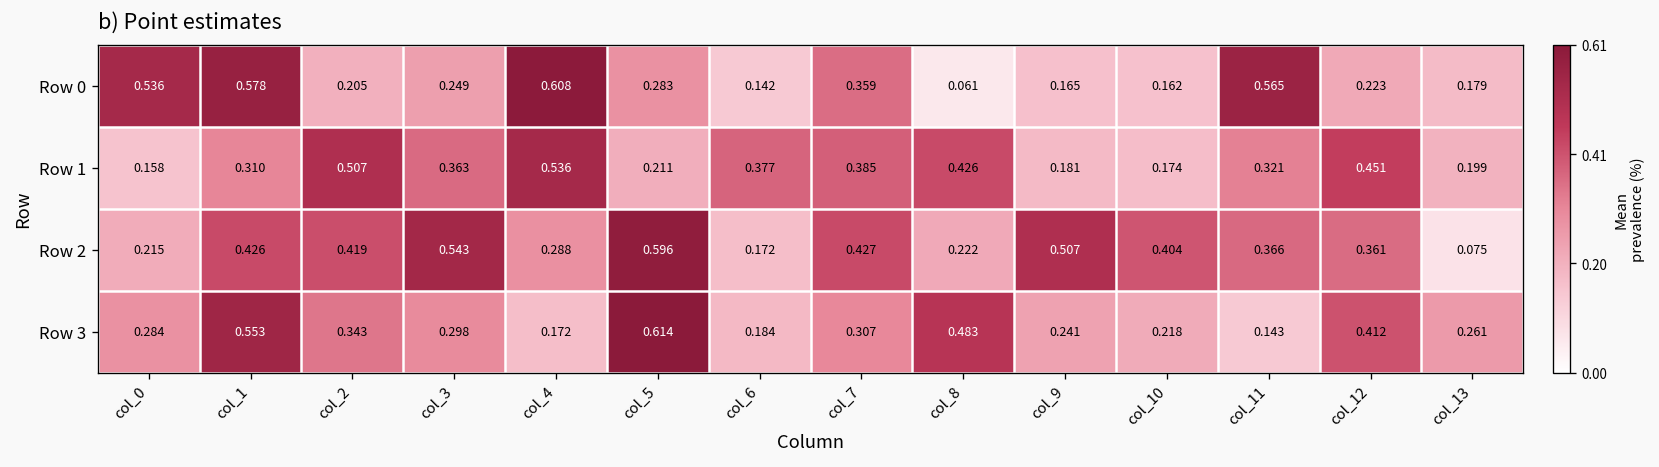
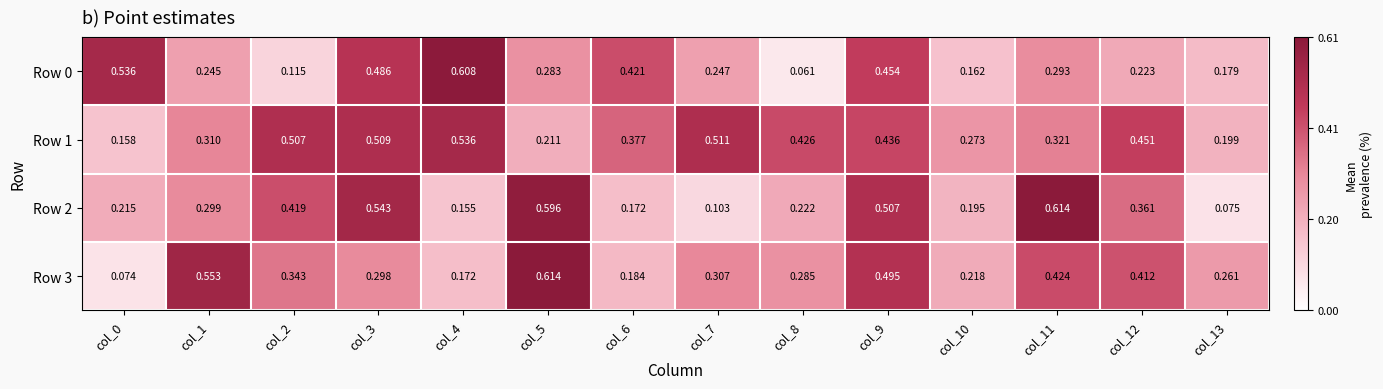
  {
    "Row 0": {
      "col_0": 0.536,
-     "col_1": 0.578,
-     "col_2": 0.205,
-     "col_3": 0.249,
+     "col_1": 0.245,
+     "col_2": 0.115,
+     "col_3": 0.486,
      "col_4": 0.608,
      "col_5": 0.283,
-     "col_6": 0.142,
-     "col_7": 0.359,
+     "col_6": 0.421,
+     "col_7": 0.247,
      "col_8": 0.061,
-     "col_9": 0.165,
+     "col_9": 0.454,
      "col_10": 0.162,
-     "col_11": 0.565,
+     "col_11": 0.293,
      "col_12": 0.223,
      "col_13": 0.179
    },
    "Row 1": {
      "col_0": 0.158,
      "col_1": 0.310,
      "col_2": 0.507,
-     "col_3": 0.363,
+     "col_3": 0.509,
      "col_4": 0.536,
      "col_5": 0.211,
      "col_6": 0.377,
-     "col_7": 0.385,
+     "col_7": 0.511,
      "col_8": 0.426,
-     "col_9": 0.181,
-     "col_10": 0.174,
+     "col_9": 0.436,
+     "col_10": 0.273,
      "col_11": 0.321,
      "col_12": 0.451,
      "col_13": 0.199
    },
    "Row 2": {
      "col_0": 0.215,
-     "col_1": 0.426,
+     "col_1": 0.299,
      "col_2": 0.419,
      "col_3": 0.543,
-     "col_4": 0.288,
+     "col_4": 0.155,
      "col_5": 0.596,
      "col_6": 0.172,
-     "col_7": 0.427,
+     "col_7": 0.103,
      "col_8": 0.222,
      "col_9": 0.507,
-     "col_10": 0.404,
-     "col_11": 0.366,
+     "col_10": 0.195,
+     "col_11": 0.614,
      "col_12": 0.361,
      "col_13": 0.075
    },
    "Row 3": {
-     "col_0": 0.284,
+     "col_0": 0.074,
      "col_1": 0.553,
      "col_2": 0.343,
      "col_3": 0.298,
      "col_4": 0.172,
      "col_5": 0.614,
      "col_6": 0.184,
      "col_7": 0.307,
-     "col_8": 0.483,
-     "col_9": 0.241,
+     "col_8": 0.285,
+     "col_9": 0.495,
      "col_10": 0.218,
-     "col_11": 0.143,
+     "col_11": 0.424,
      "col_12": 0.412,
      "col_13": 0.261
    }
  }
